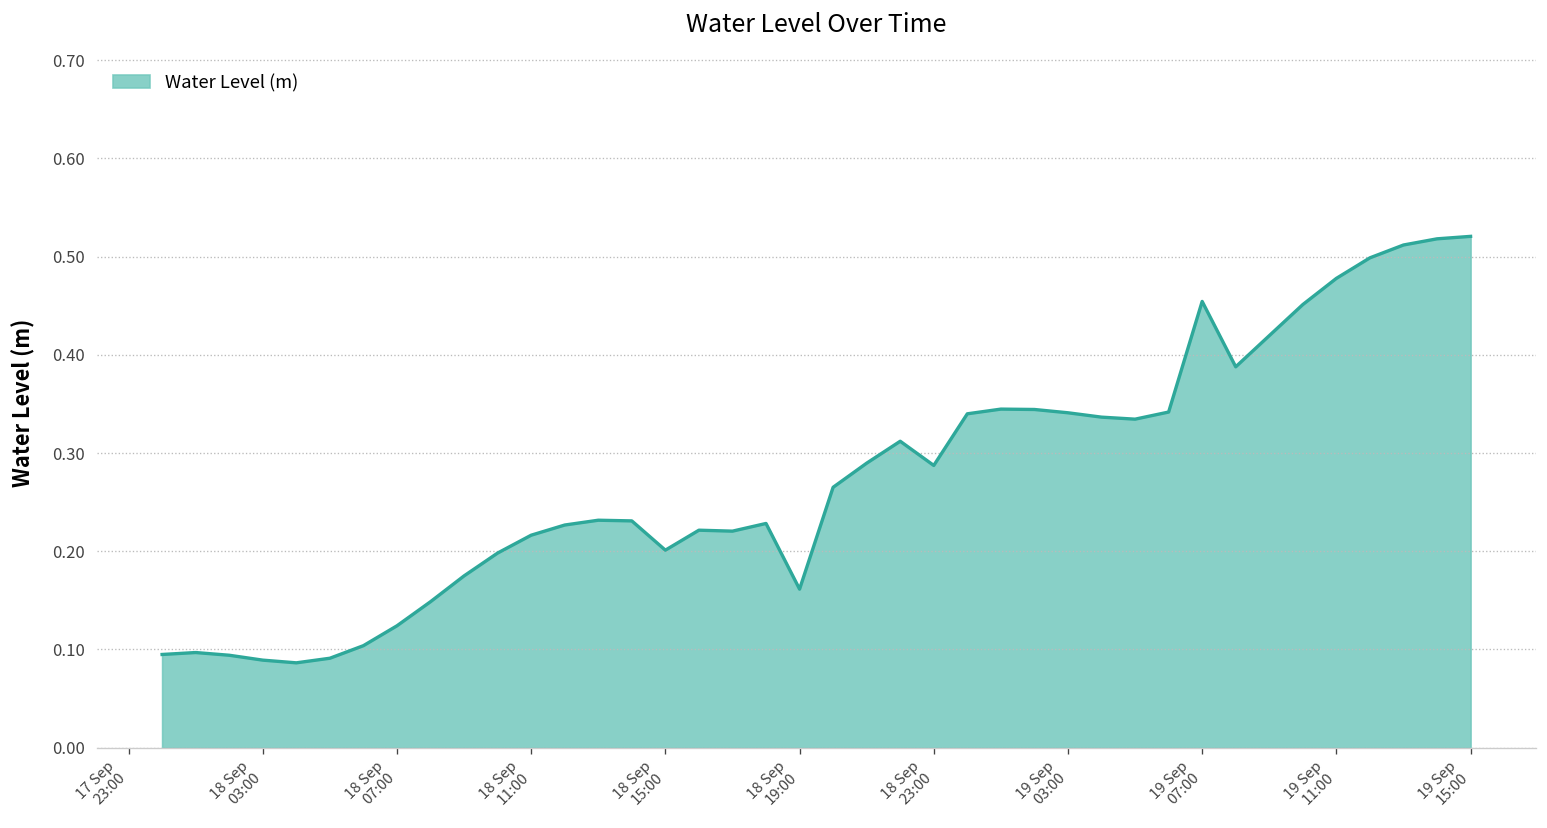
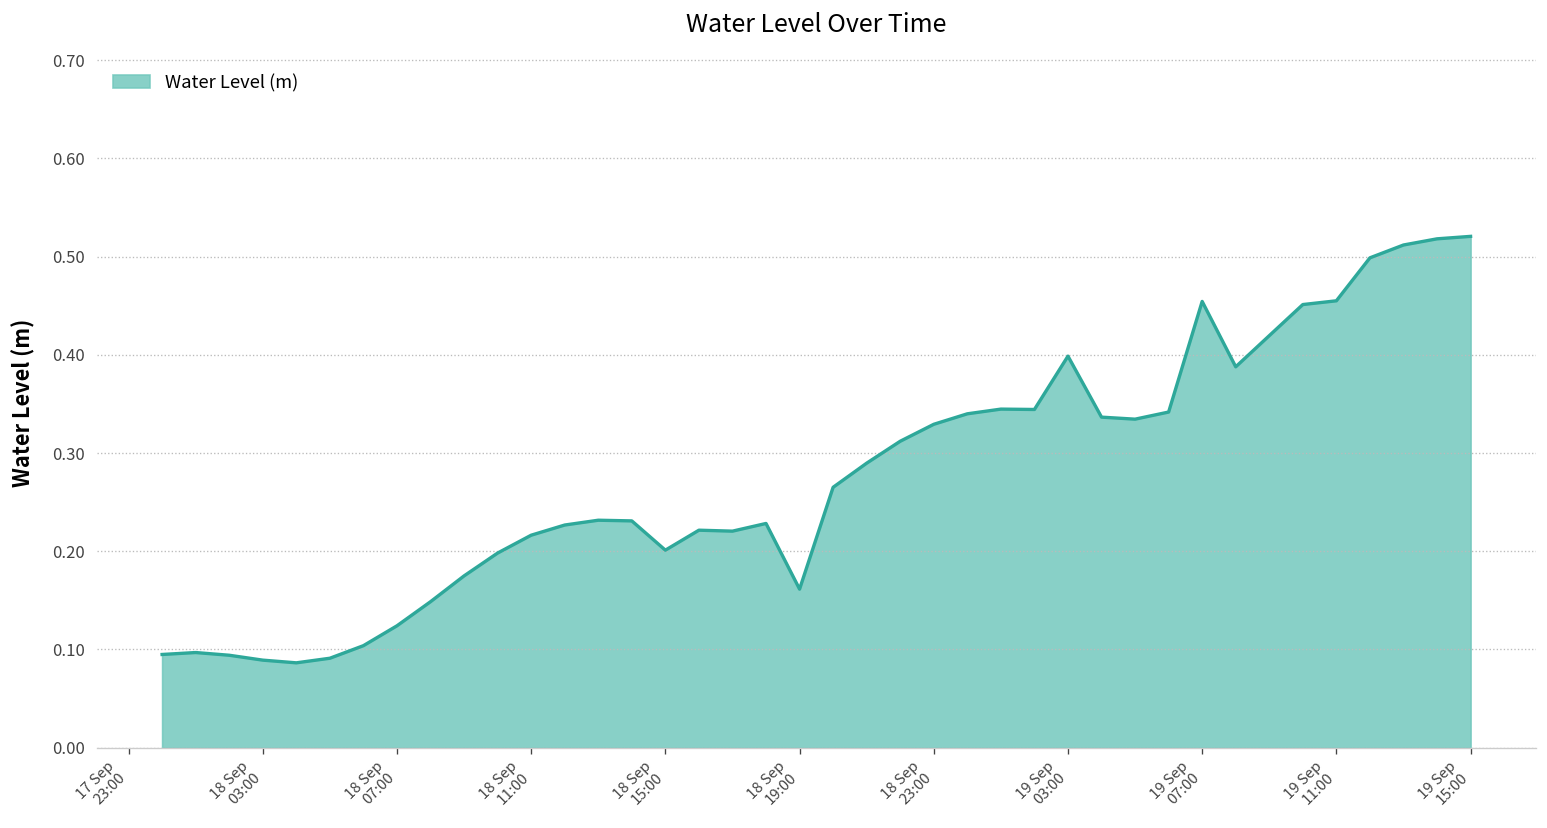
  {
    "18 Sep 03:00": 0.09,
    "18 Sep 07:00": 0.12,
    "18 Sep 11:00": 0.22,
    "18 Sep 15:00": 0.20,
    "18 Sep 19:00": 0.16,
-   "18 Sep 23:00": 0.29,
-   "19 Sep 03:00": 0.34,
+   "18 Sep 23:00": 0.33,
+   "19 Sep 03:00": 0.40,
    "19 Sep 07:00": 0.45,
-   "19 Sep 11:00": 0.48,
+   "19 Sep 11:00": 0.46,
    "19 Sep 15:00": 0.52
  }
